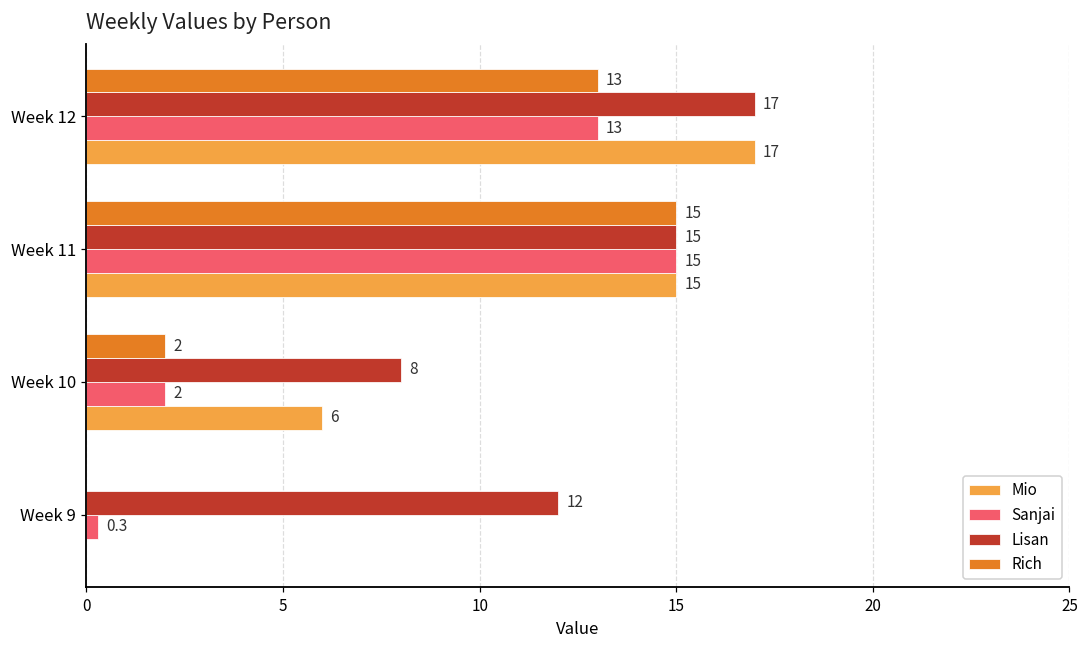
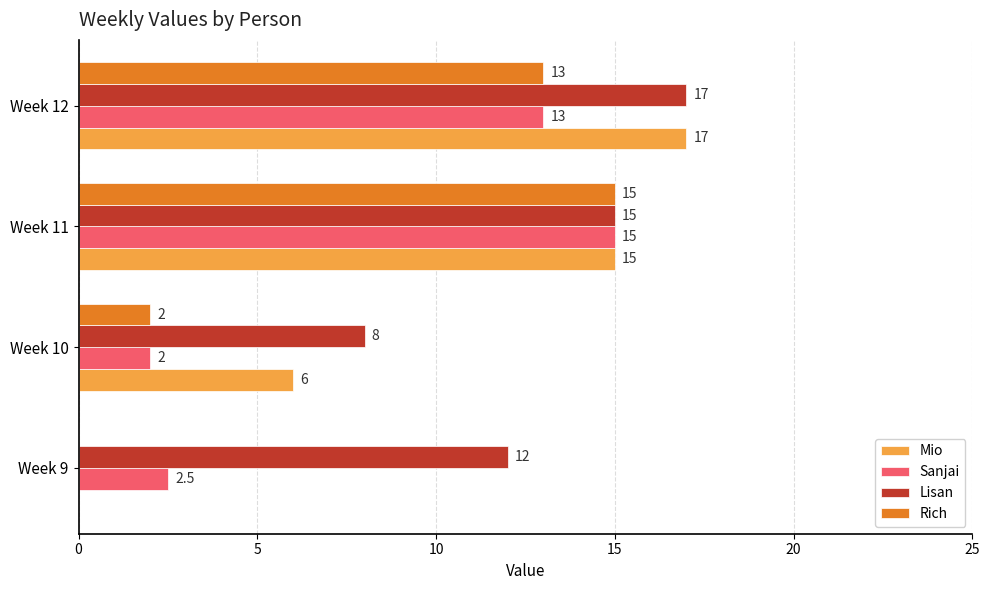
  {
    "Sanjai": {
      "Week 12": 13,
      "Week 11": 15,
      "Week 10": 2,
-     "Week 9": 0.3
+     "Week 9": 2.5
    },
    "Lisan": {
      "Week 12": 17,
      "Week 11": 15,
      "Week 10": 8,
      "Week 9": 12
    }
  }
